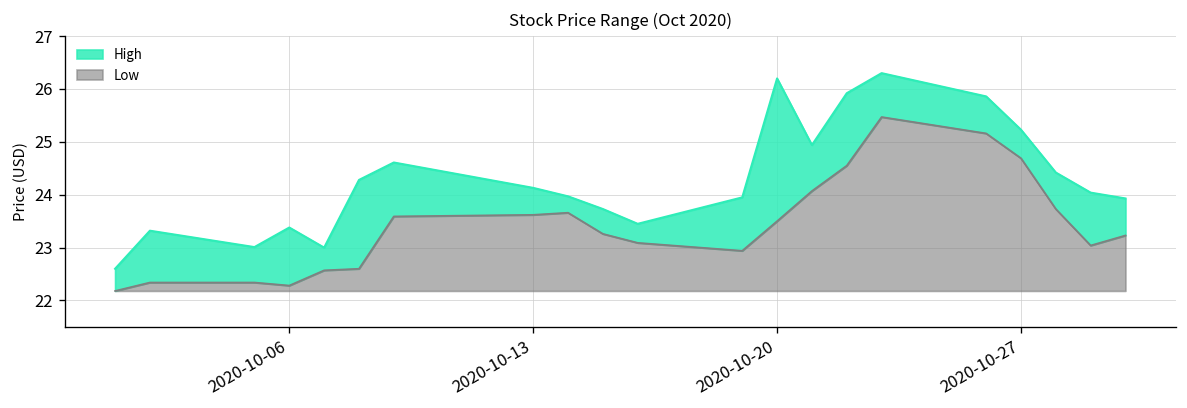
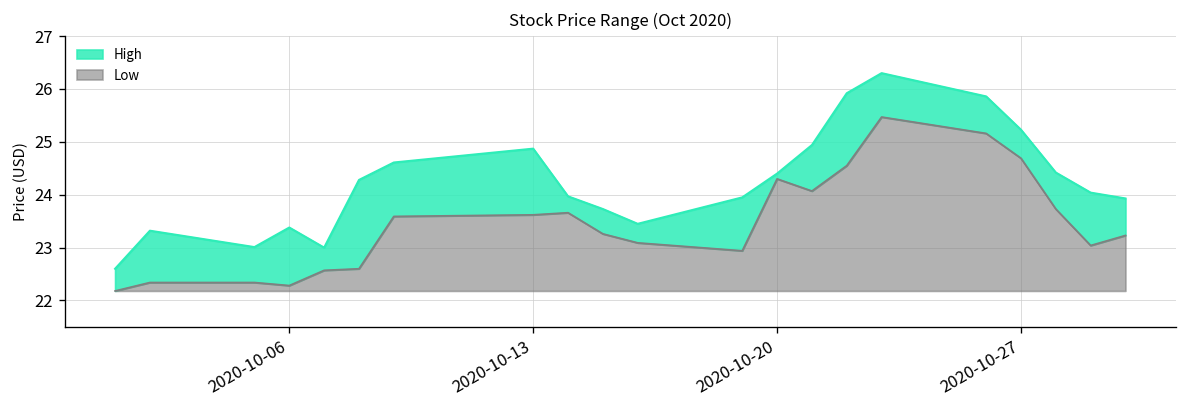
  {
    "High": {
      "2020-10-06": 23.4,
-     "2020-10-13": 24.1,
-     "2020-10-20": 26.2,
+     "2020-10-13": 24.9,
+     "2020-10-20": 24.4,
      "2020-10-27": 25.2
    },
    "Low": {
      "2020-10-06": 22.3,
      "2020-10-13": 23.6,
-     "2020-10-20": 23.5,
+     "2020-10-20": 24.3,
      "2020-10-27": 24.7
    }
  }
